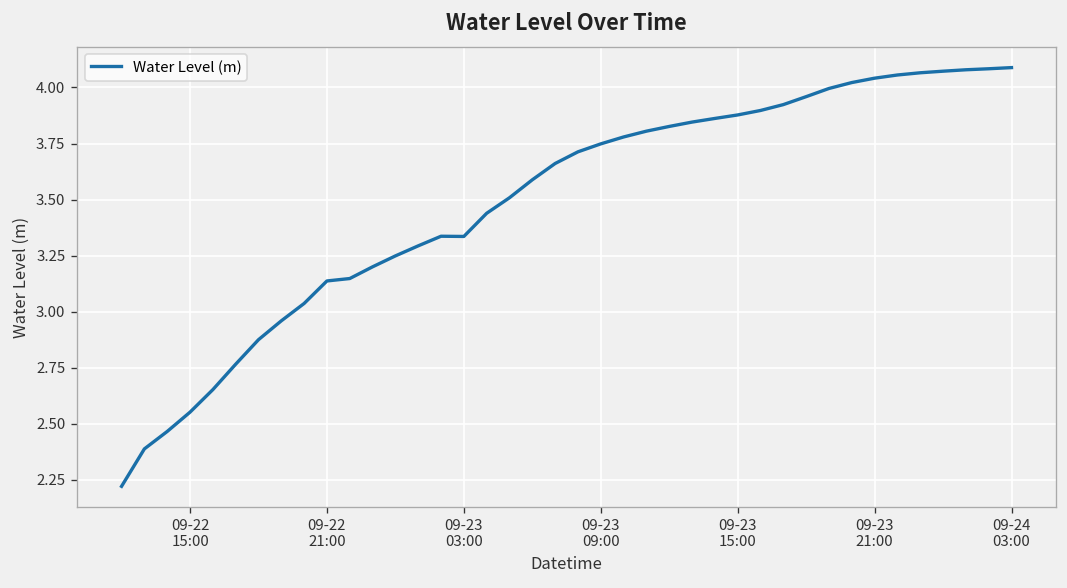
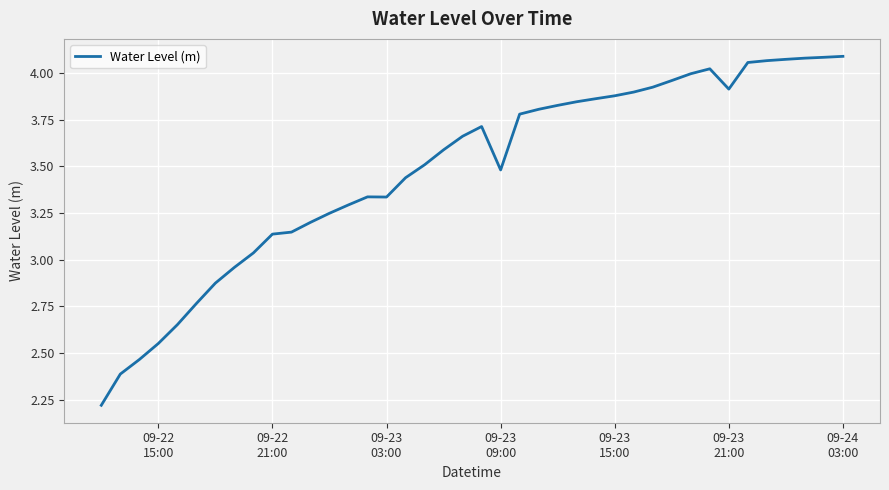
  {
    "09-22 15:00": 2.55,
    "09-22 21:00": 3.14,
    "09-23 03:00": 3.34,
-   "09-23 09:00": 3.75,
+   "09-23 09:00": 3.48,
    "09-23 15:00": 3.88,
-   "09-23 21:00": 4.04,
+   "09-23 21:00": 3.91,
    "09-24 03:00": 4.09
  }
